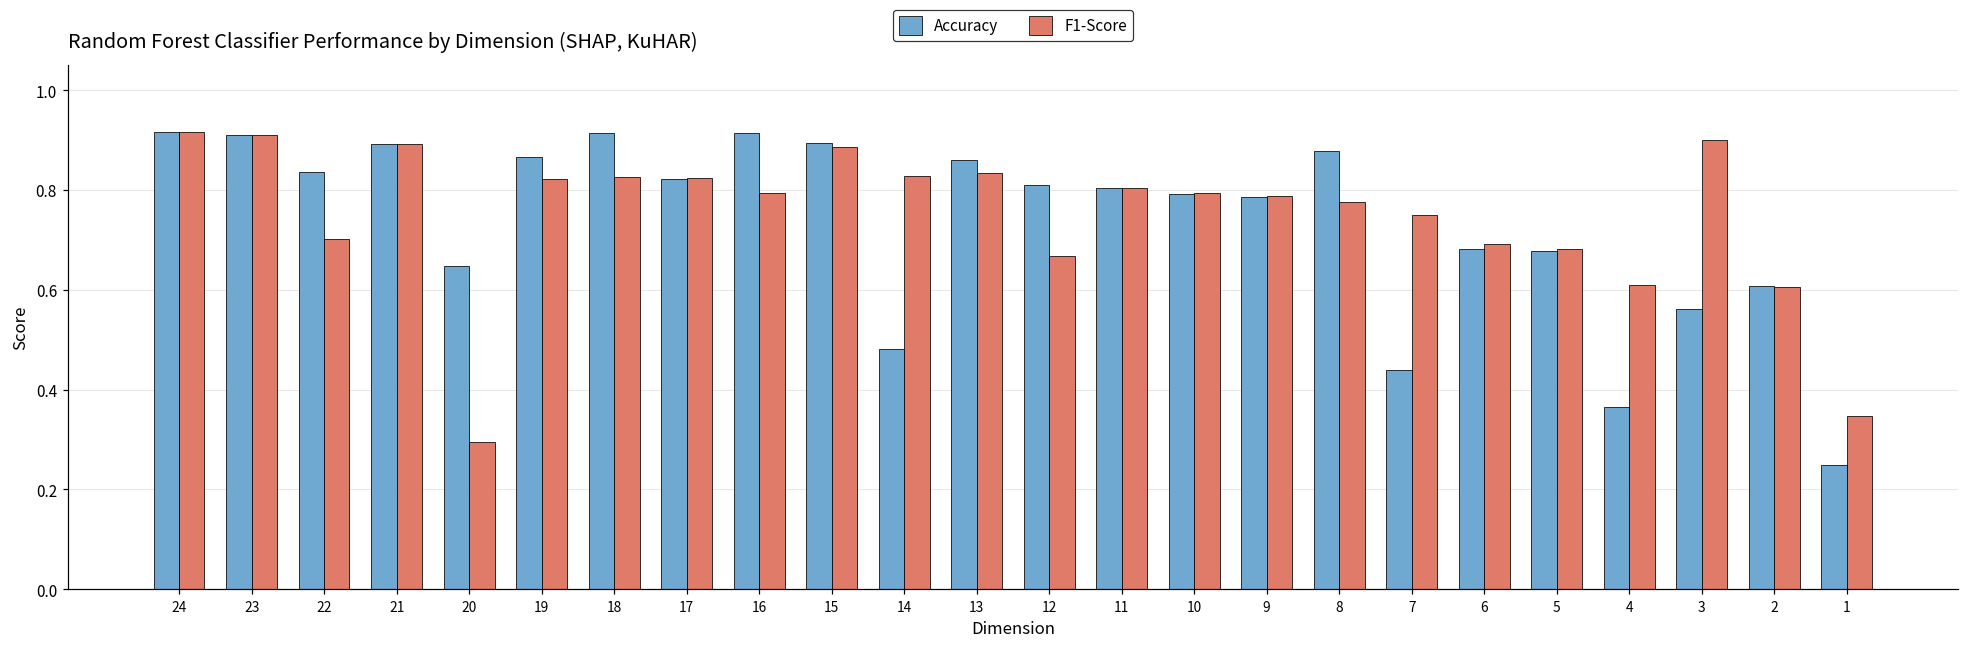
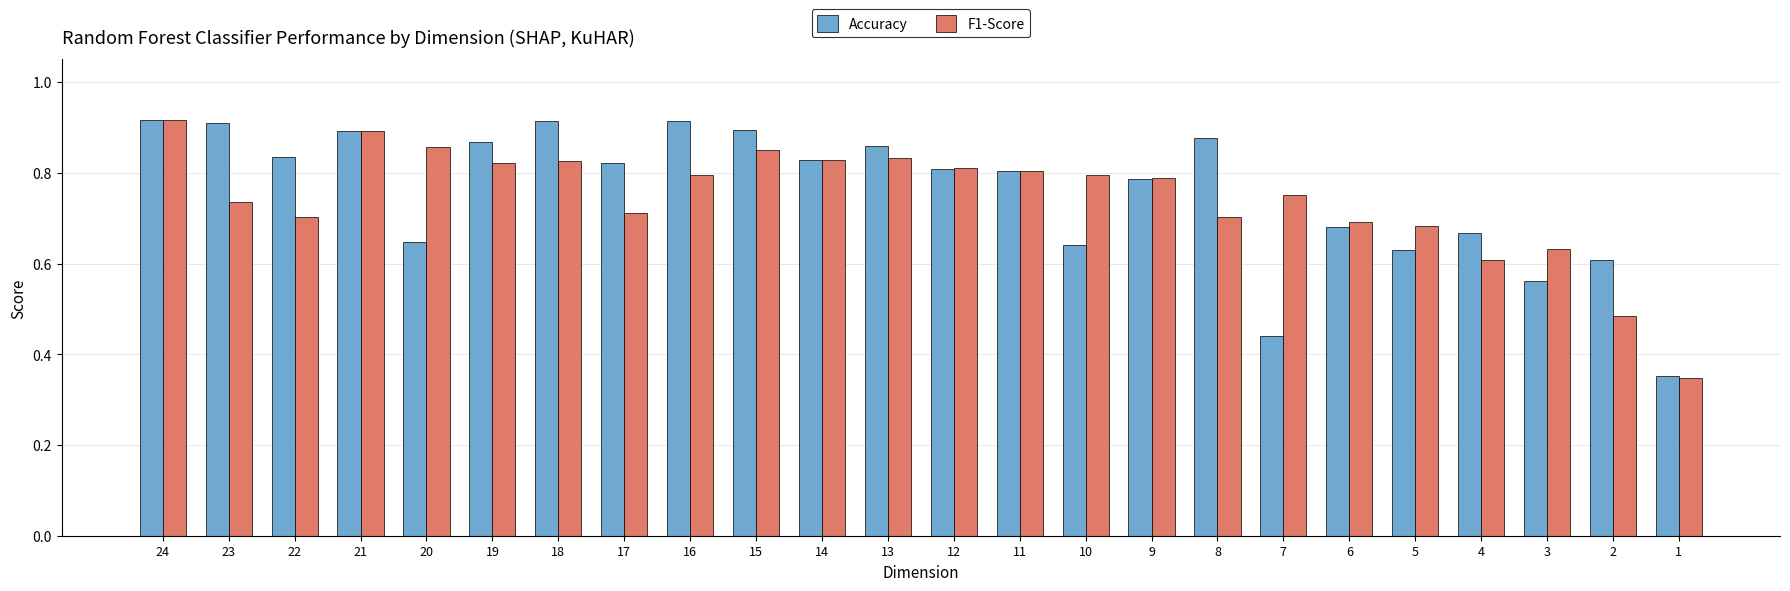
  {
    "Accuracy": {
      "24": 0.92,
      "23": 0.91,
      "22": 0.84,
      "21": 0.89,
      "20": 0.65,
      "19": 0.87,
      "18": 0.91,
      "17": 0.82,
      "16": 0.91,
      "15": 0.89,
-     "14": 0.48,
+     "14": 0.83,
      "13": 0.86,
      "12": 0.81,
      "11": 0.80,
-     "10": 0.79,
+     "10": 0.64,
      "9": 0.79,
      "8": 0.88,
      "7": 0.44,
      "6": 0.68,
-     "5": 0.68,
-     "4": 0.36,
+     "5": 0.63,
+     "4": 0.67,
      "3": 0.56,
      "2": 0.61,
-     "1": 0.25
+     "1": 0.35
    },
    "F1-Score": {
      "24": 0.92,
-     "23": 0.91,
+     "23": 0.74,
      "22": 0.70,
      "21": 0.89,
-     "20": 0.29,
+     "20": 0.86,
      "19": 0.82,
      "18": 0.83,
-     "17": 0.82,
+     "17": 0.71,
      "16": 0.79,
-     "15": 0.89,
+     "15": 0.85,
      "14": 0.83,
      "13": 0.83,
-     "12": 0.67,
+     "12": 0.81,
      "11": 0.81,
      "10": 0.79,
      "9": 0.79,
-     "8": 0.78,
+     "8": 0.70,
      "7": 0.75,
      "6": 0.69,
      "5": 0.68,
      "4": 0.61,
-     "3": 0.90,
-     "2": 0.61,
+     "3": 0.63,
+     "2": 0.48,
      "1": 0.35
    }
  }
